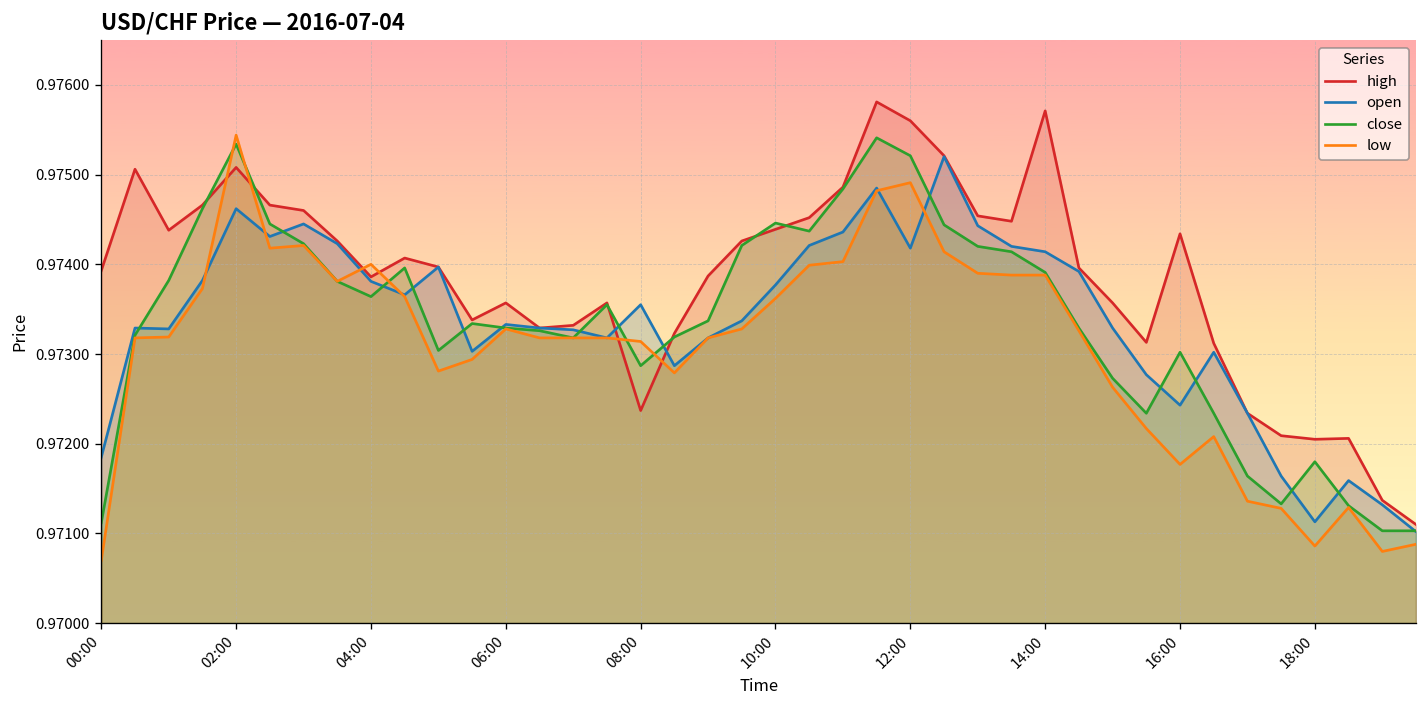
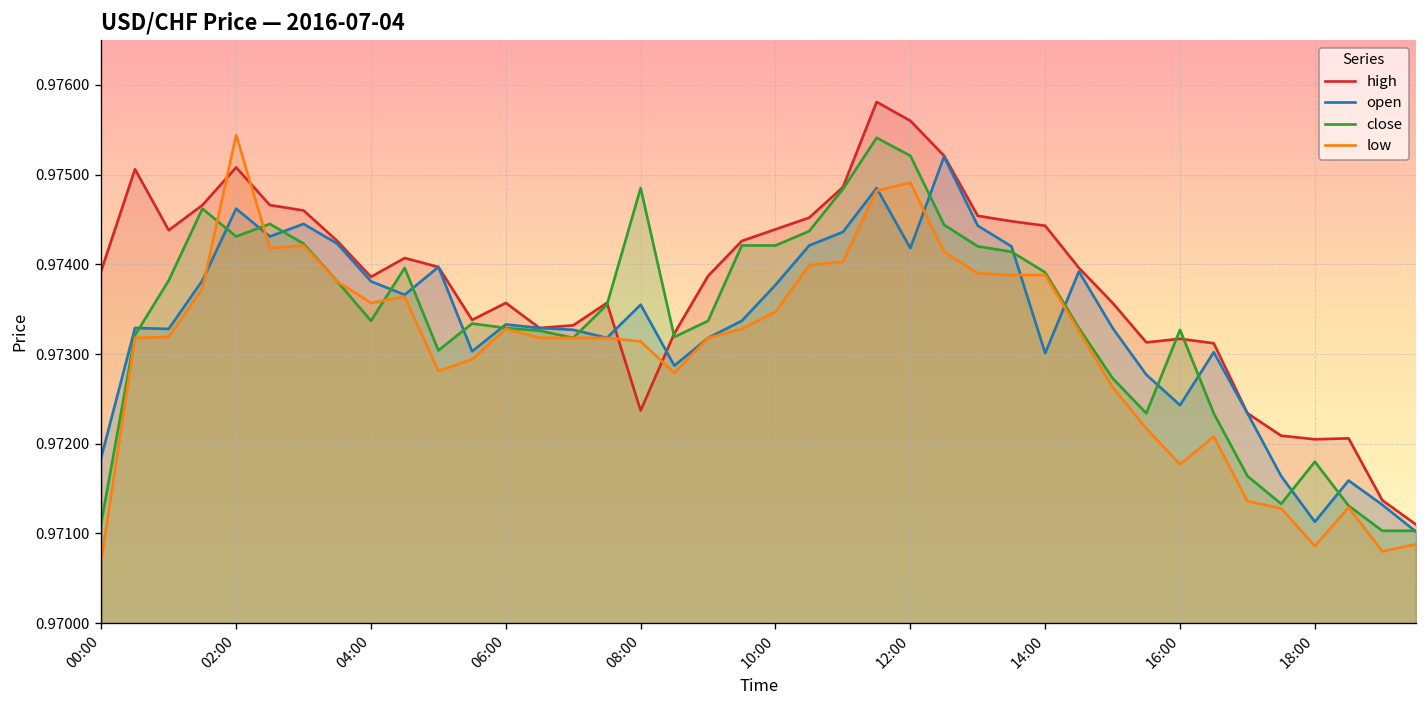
  {
    "high": {
      "00:00": 0.9739,
      "02:00": 0.9751,
      "04:00": 0.9739,
      "06:00": 0.9736,
      "08:00": 0.9724,
      "10:00": 0.9744,
      "12:00": 0.9756,
-     "14:00": 0.9757,
-     "16:00": 0.9743,
+     "14:00": 0.9744,
+     "16:00": 0.9732,
      "18:00": 0.9721
    },
    "open": {
      "00:00": 0.9719,
      "02:00": 0.9746,
      "04:00": 0.9738,
      "06:00": 0.9733,
      "08:00": 0.9736,
      "10:00": 0.9738,
      "12:00": 0.9742,
-     "14:00": 0.9741,
+     "14:00": 0.9730,
      "16:00": 0.9724,
      "18:00": 0.9711
    },
    "close": {
      "00:00": 0.9711,
-     "02:00": 0.9753,
-     "04:00": 0.9736,
-     "08:00": 0.9729,
-     "10:00": 0.9745,
+     "02:00": 0.9743,
+     "04:00": 0.9734,
+     "08:00": 0.9749,
+     "10:00": 0.9742,
      "12:00": 0.9752,
-     "16:00": 0.9730,
+     "16:00": 0.9733,
      "18:00": 0.9718
    },
    "low": {
      "00:00": 0.9707,
      "02:00": 0.9754,
-     "04:00": 0.9740,
+     "04:00": 0.9736,
      "08:00": 0.9731,
-     "10:00": 0.9736,
+     "10:00": 0.9735,
      "12:00": 0.9749,
      "16:00": 0.9718,
      "18:00": 0.9709
    }
  }
